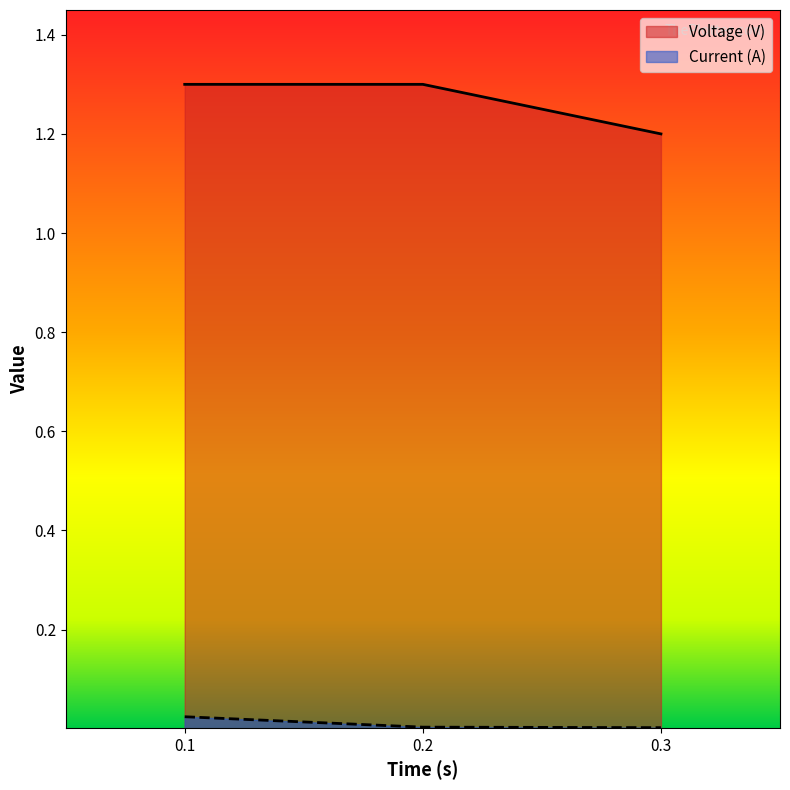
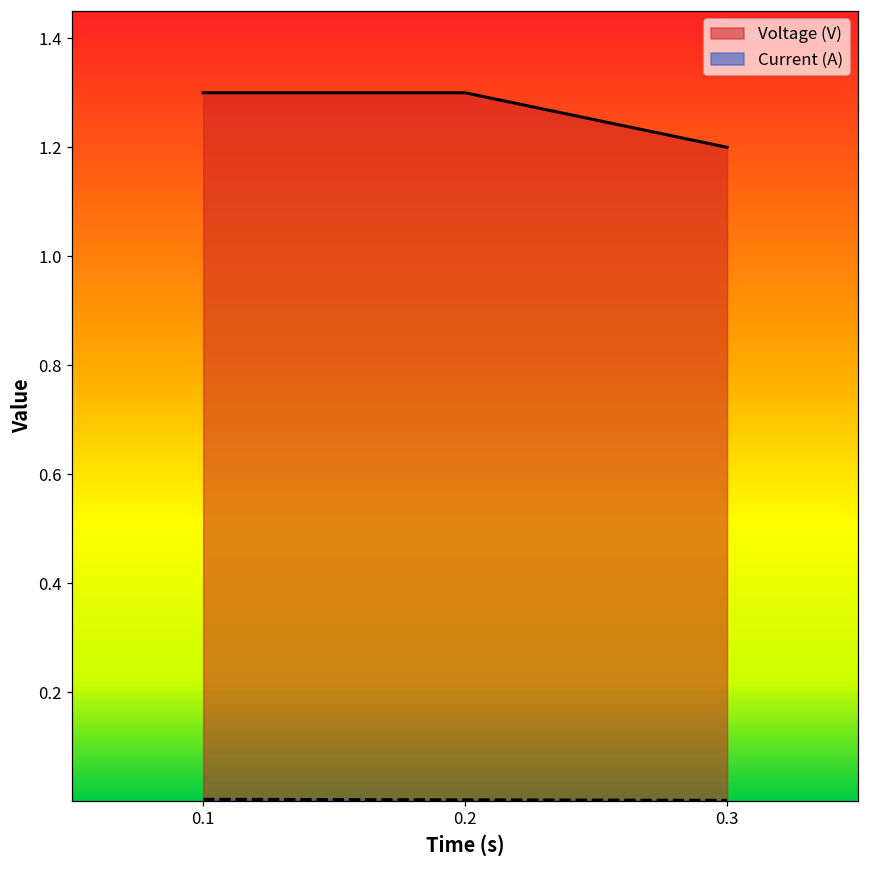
  {
    "Voltage (V)": {
      "0.1": 1.30,
      "0.2": 1.30,
      "0.3": 1.20
    },
    "Current (A)": {
-     "0.1": 0.02,
+     "0.1": 0.00,
      "0.2": 0.00,
      "0.3": 0.00
    }
  }
